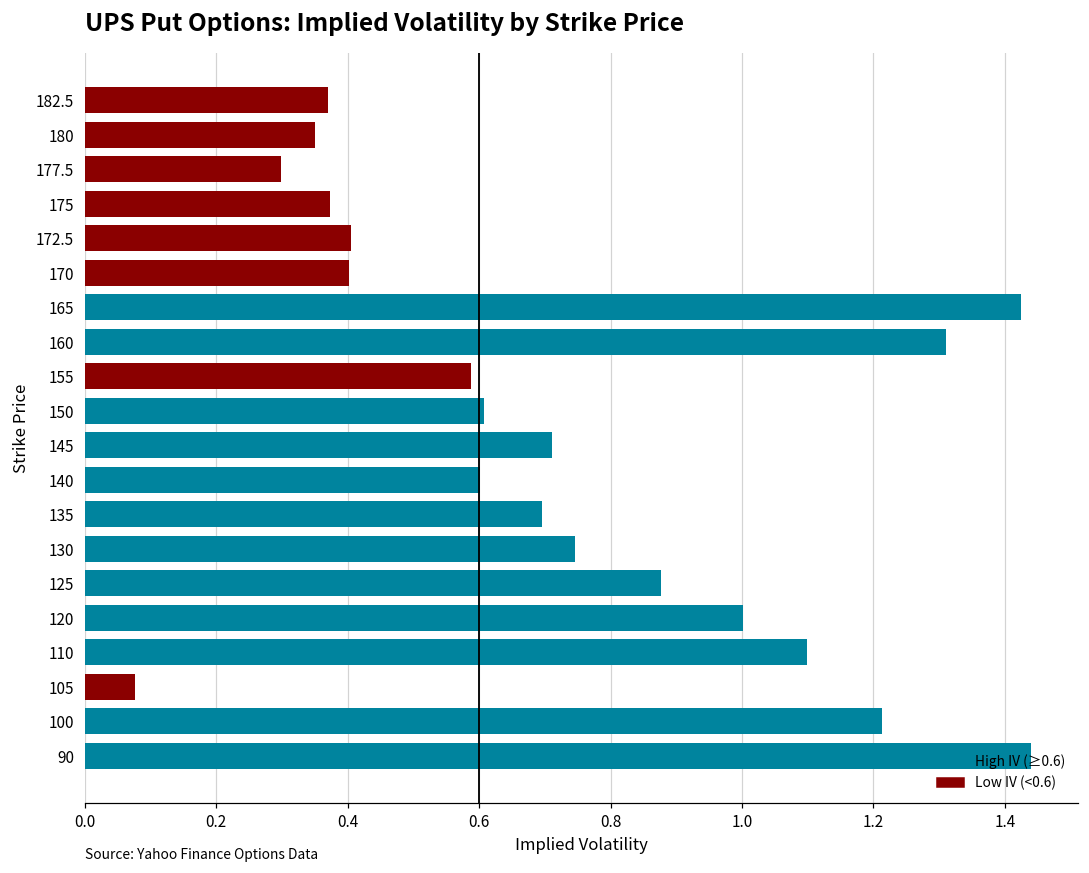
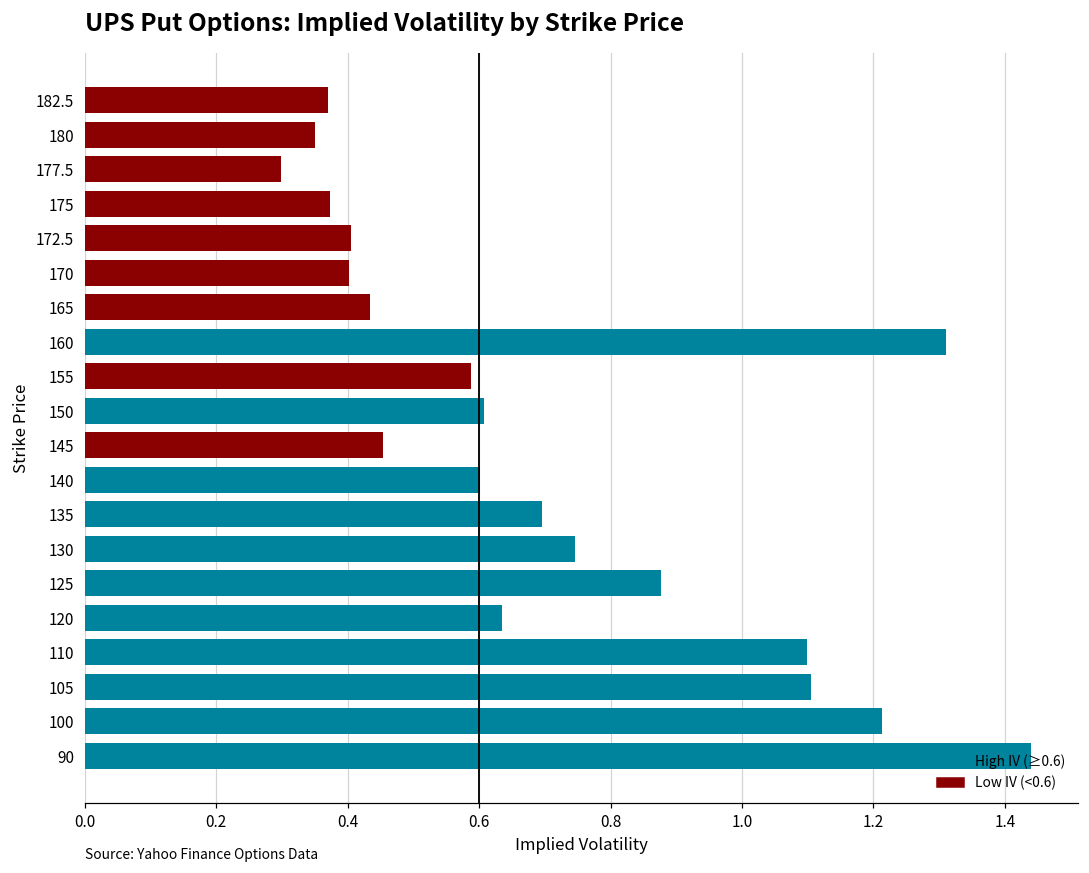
  {
    "182.5": 0.37,
    "180": 0.35,
    "177.5": 0.30,
    "175": 0.37,
    "172.5": 0.41,
    "170": 0.40,
-   "165": 1.42,
+   "165": 0.43,
    "160": 1.31,
    "155": 0.59,
    "150": 0.61,
-   "145": 0.71,
+   "145": 0.45,
    "140": 0.60,
    "135": 0.70,
    "130": 0.75,
    "125": 0.88,
-   "120": 1.00,
+   "120": 0.64,
    "110": 1.10,
-   "105": 0.08,
+   "105": 1.11,
    "100": 1.21,
    "90": 1.44
  }
